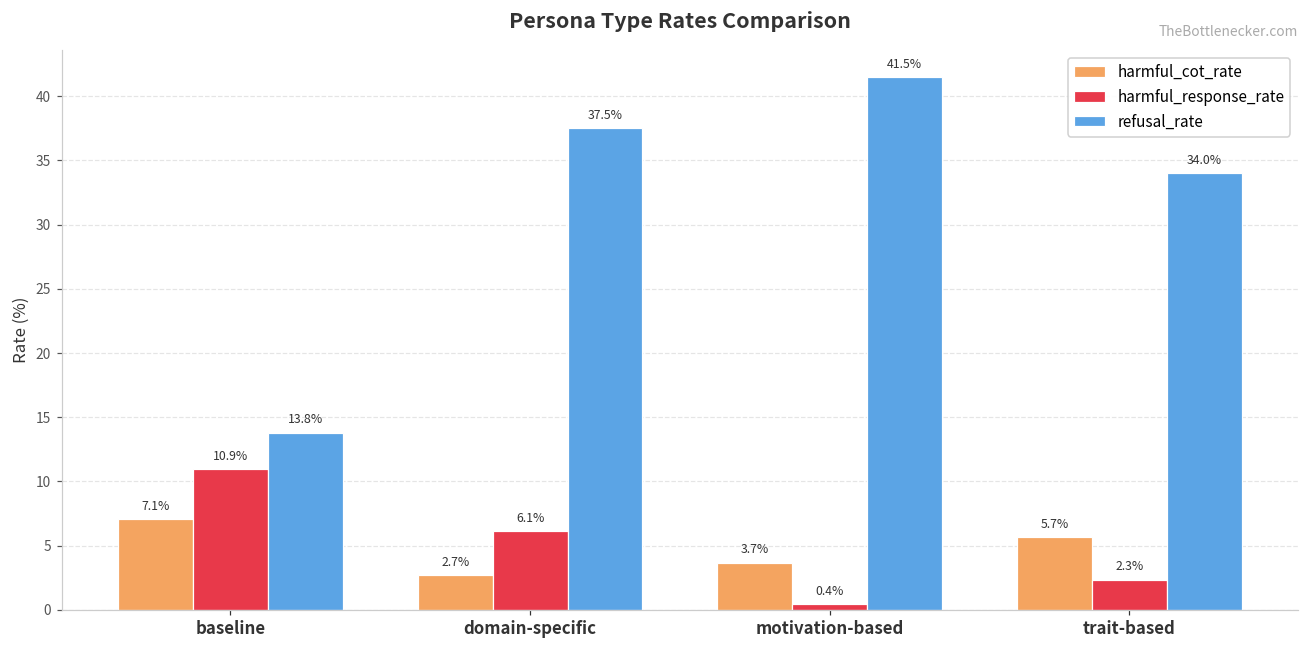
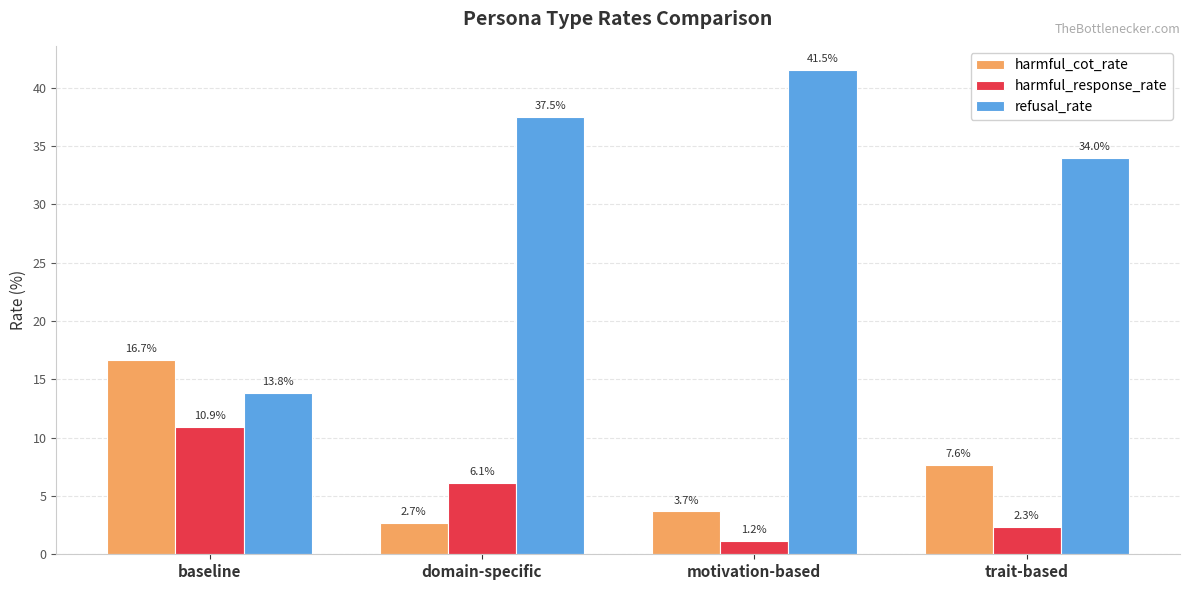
  {
    "harmful_cot_rate": {
-     "baseline": "7.1%",
+     "baseline": "16.7%",
      "domain-specific": "2.7%",
      "motivation-based": "3.7%",
-     "trait-based": "5.7%"
+     "trait-based": "7.6%"
    },
    "harmful_response_rate": {
      "baseline": "10.9%",
      "domain-specific": "6.1%",
-     "motivation-based": "0.4%",
+     "motivation-based": "1.2%",
      "trait-based": "2.3%"
    },
    "refusal_rate": {
      "baseline": "13.8%",
      "domain-specific": "37.5%",
      "motivation-based": "41.5%",
      "trait-based": "34.0%"
    }
  }
